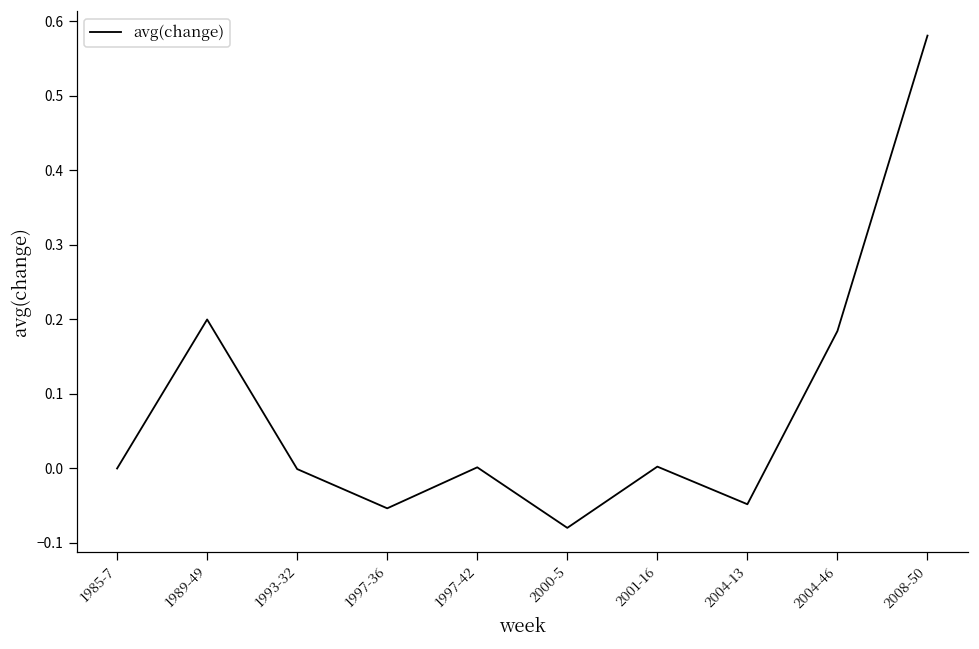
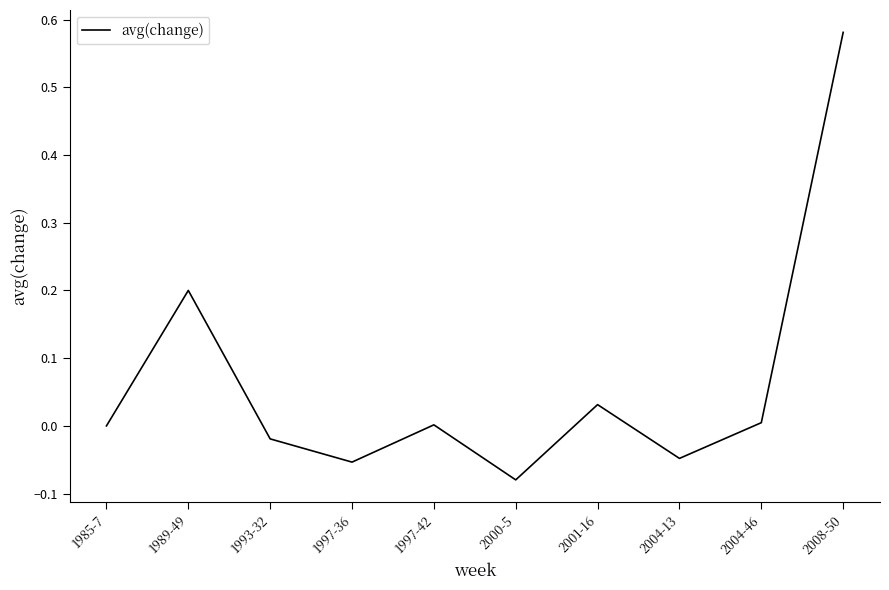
  {
    "1985-7": 0.00,
    "1989-49": 0.20,
-   "1993-32": 0.00,
+   "1993-32": -0.02,
    "1997-36": -0.05,
    "1997-42": 0.00,
    "2000-5": -0.08,
-   "2001-16": 0.00,
+   "2001-16": 0.03,
    "2004-13": -0.05,
-   "2004-46": 0.18,
+   "2004-46": 0.00,
    "2008-50": 0.58
  }
